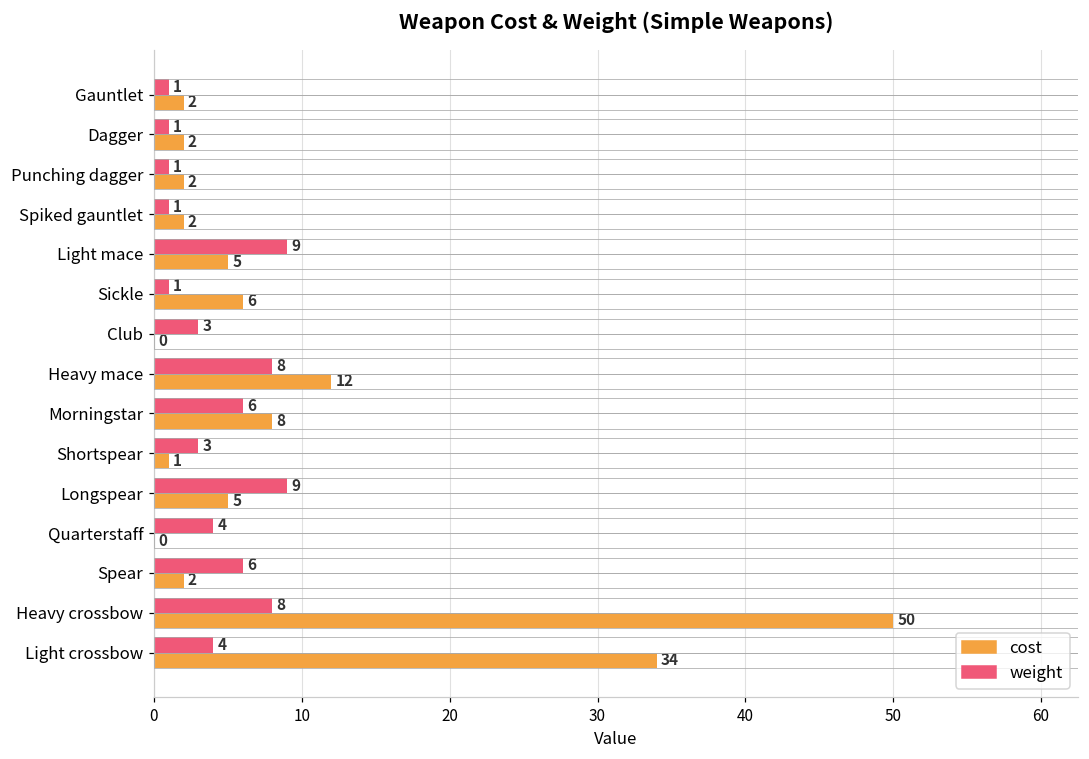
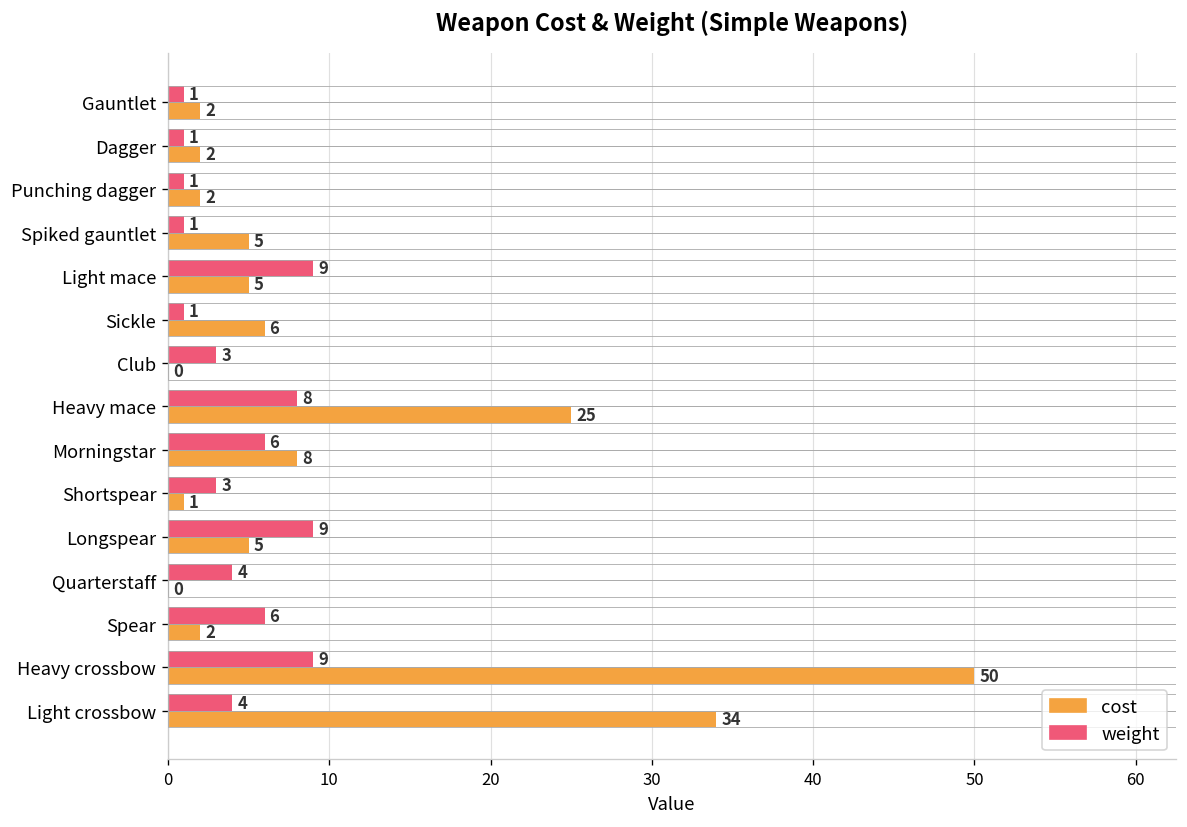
  {
    "cost": {
      "Gauntlet": 2,
      "Dagger": 2,
      "Punching dagger": 2,
-     "Spiked gauntlet": 2,
+     "Spiked gauntlet": 5,
      "Light mace": 5,
      "Sickle": 6,
      "Club": 0,
-     "Heavy mace": 12,
+     "Heavy mace": 25,
      "Morningstar": 8,
      "Shortspear": 1,
      "Longspear": 5,
      "Quarterstaff": 0,
      "Spear": 2,
      "Heavy crossbow": 50,
      "Light crossbow": 34
    },
    "weight": {
      "Gauntlet": 1,
      "Dagger": 1,
      "Punching dagger": 1,
      "Spiked gauntlet": 1,
      "Light mace": 9,
      "Sickle": 1,
      "Club": 3,
      "Heavy mace": 8,
      "Morningstar": 6,
      "Shortspear": 3,
      "Longspear": 9,
      "Quarterstaff": 4,
      "Spear": 6,
-     "Heavy crossbow": 8,
+     "Heavy crossbow": 9,
      "Light crossbow": 4
    }
  }
